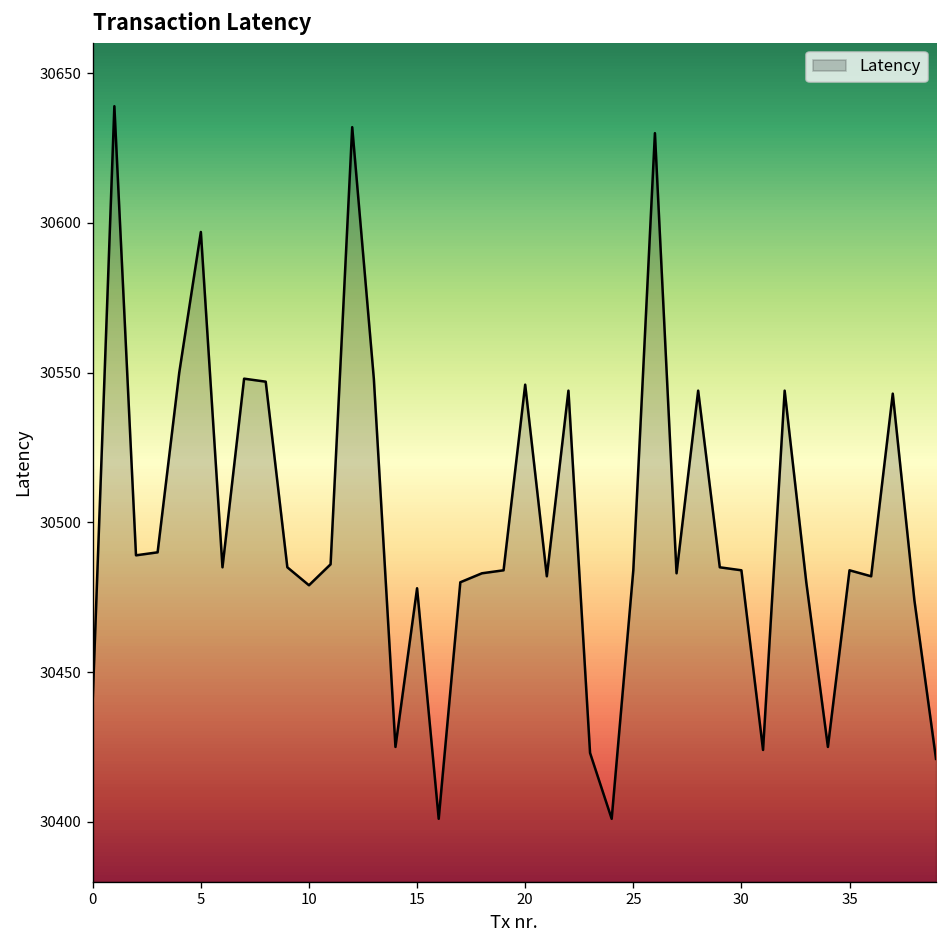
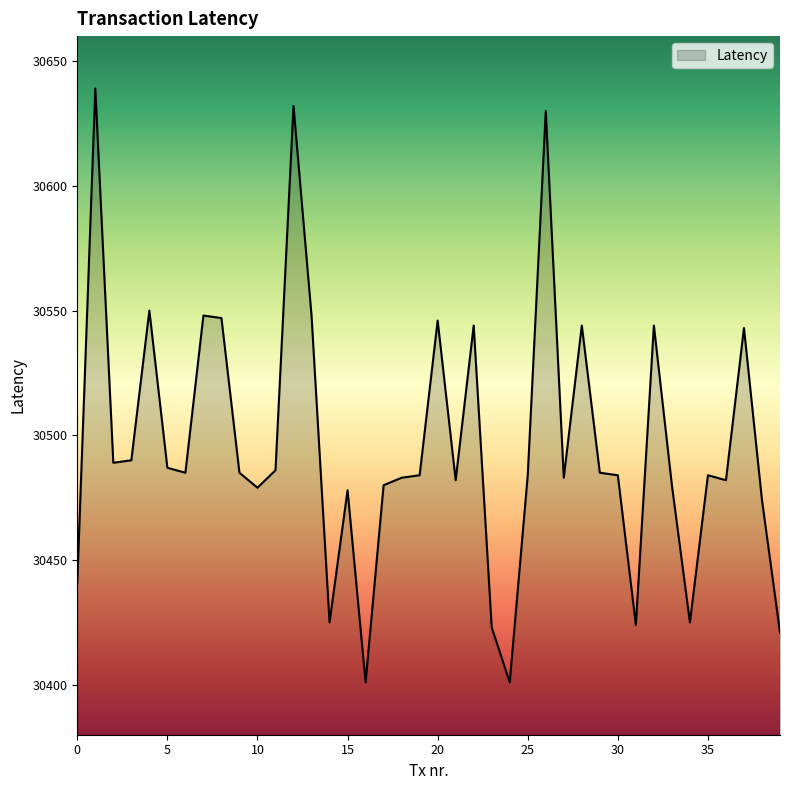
  {
    "0": 30441,
-   "5": 30597,
+   "5": 30487,
    "10": 30479,
    "15": 30478,
    "20": 30546,
    "25": 30484,
    "30": 30484,
    "35": 30484
  }
